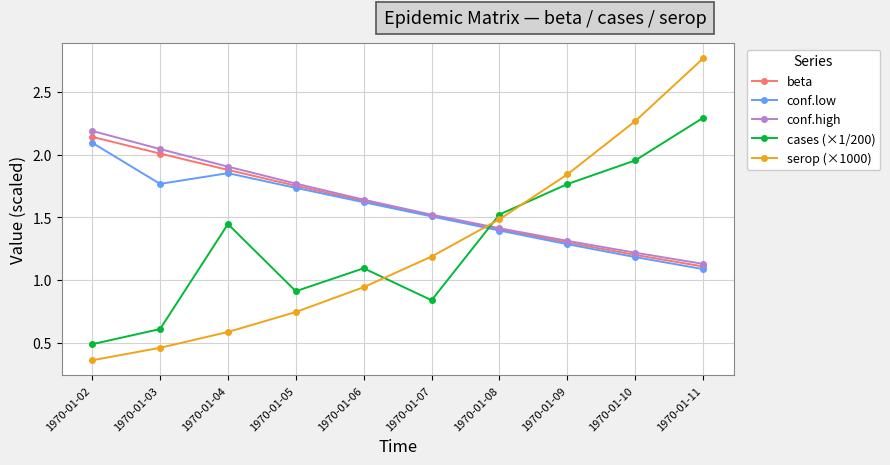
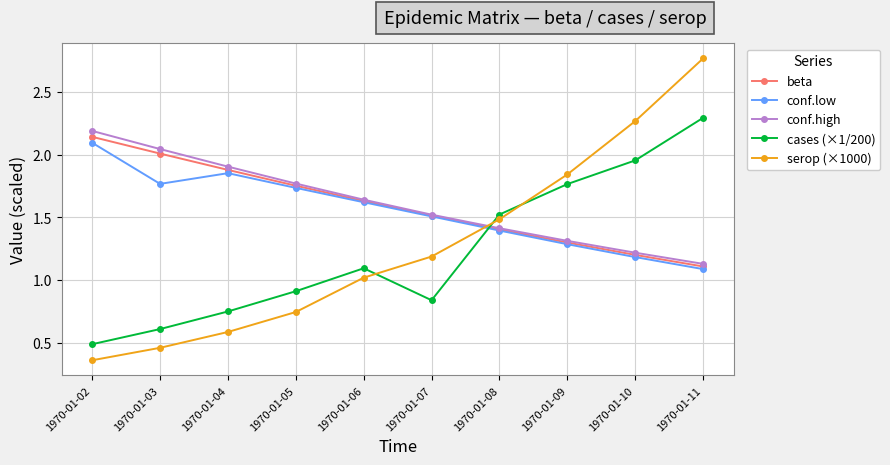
  {
    "beta": {
      "1970-01-02": 2.14,
      "1970-01-03": 2.01,
      "1970-01-04": 1.88,
      "1970-01-11": 1.11
    },
    "conf.low": {
      "1970-01-02": 2.09,
      "1970-01-03": 1.77,
      "1970-01-04": 1.85,
      "1970-01-11": 1.09
    },
    "conf.high": {
      "1970-01-02": 2.19,
      "1970-01-03": 2.04,
      "1970-01-04": 1.90,
      "1970-01-11": 1.13
    },
    "cases (×1/200)": {
      "1970-01-02": 0.49,
      "1970-01-03": 0.61,
-     "1970-01-04": 1.45,
+     "1970-01-04": 0.75,
      "1970-01-05": 0.91,
      "1970-01-06": 1.09,
      "1970-01-07": 0.84,
      "1970-01-08": 1.52,
      "1970-01-09": 1.76,
      "1970-01-10": 1.95,
      "1970-01-11": 2.29
    },
    "serop (×1000)": {
      "1970-01-02": 0.36,
      "1970-01-03": 0.46,
      "1970-01-04": 0.58,
      "1970-01-05": 0.74,
-     "1970-01-06": 0.94,
+     "1970-01-06": 1.02,
      "1970-01-07": 1.19,
      "1970-01-08": 1.48,
      "1970-01-09": 1.84,
      "1970-01-10": 2.27,
      "1970-01-11": 2.77
    }
  }
